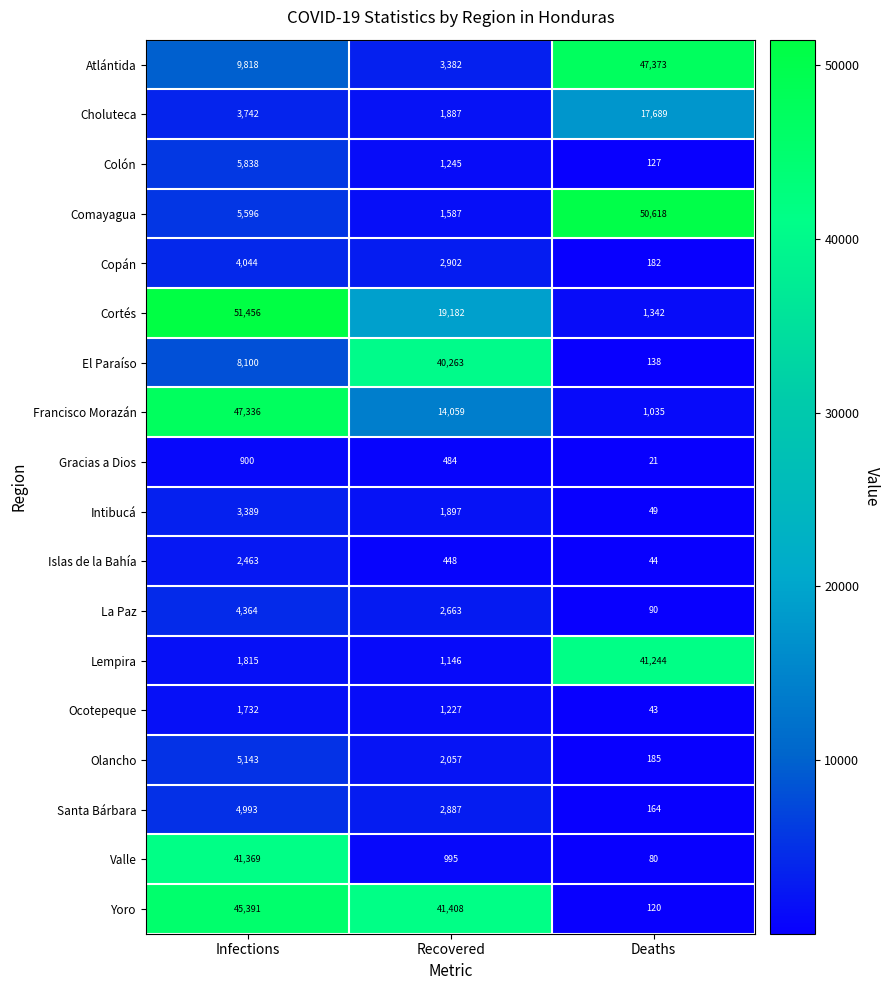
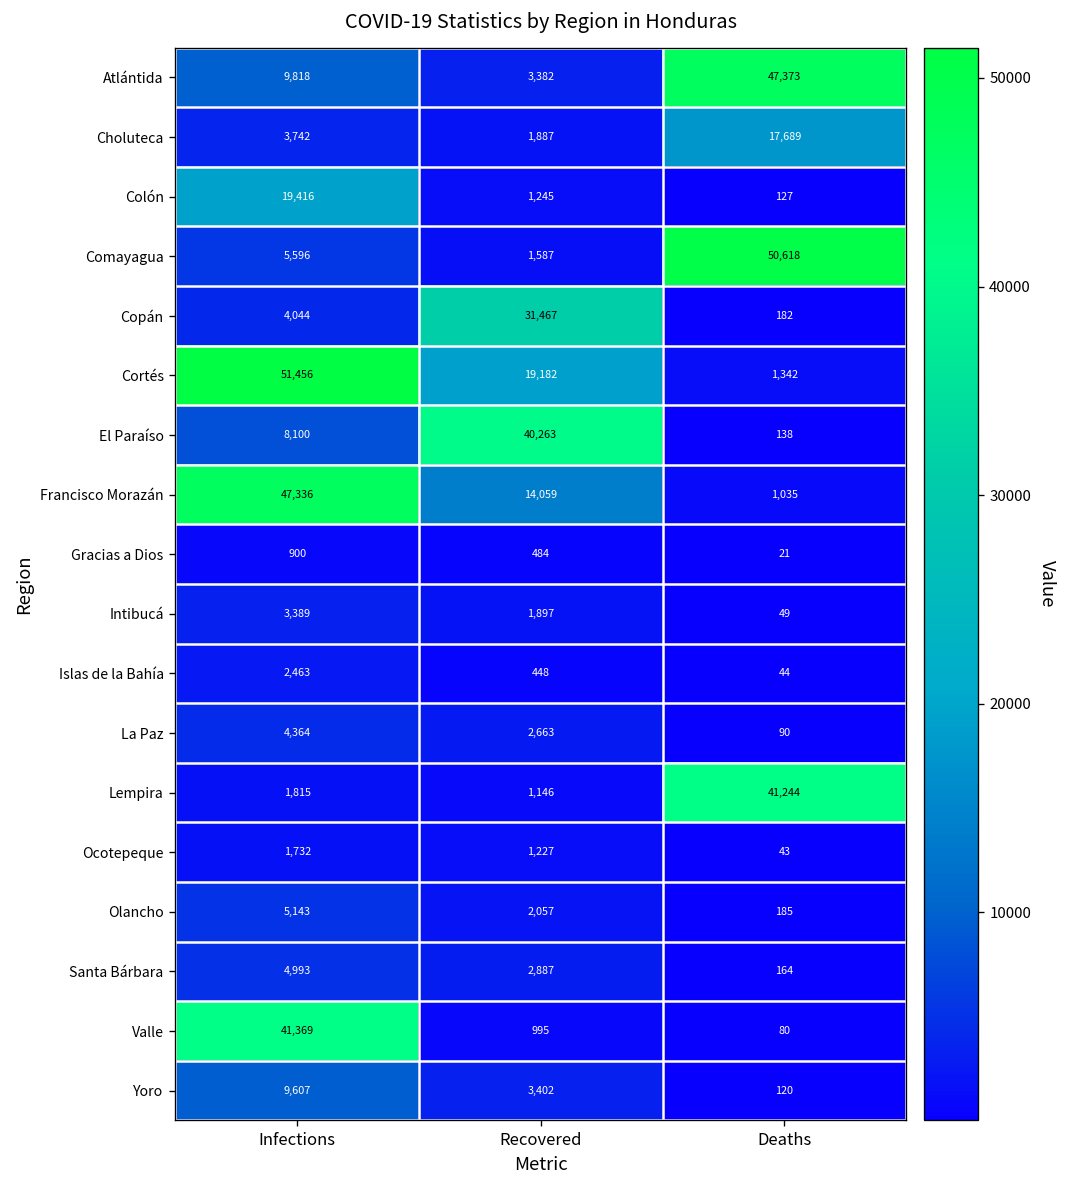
  {
    "Atlántida": {
      "Infections": "9,818",
      "Recovered": "3,382",
      "Deaths": "47,373"
    },
    "Choluteca": {
      "Infections": "3,742",
      "Recovered": "1,887",
      "Deaths": "17,689"
    },
    "Colón": {
-     "Infections": "5,838",
+     "Infections": "19,416",
      "Recovered": "1,245",
      "Deaths": "127"
    },
    "Comayagua": {
      "Infections": "5,596",
      "Recovered": "1,587",
      "Deaths": "50,618"
    },
    "Copán": {
      "Infections": "4,044",
-     "Recovered": "2,902",
+     "Recovered": "31,467",
      "Deaths": "182"
    },
    "Cortés": {
      "Infections": "51,456",
      "Recovered": "19,182",
      "Deaths": "1,342"
    },
    "El Paraíso": {
      "Infections": "8,100",
      "Recovered": "40,263",
      "Deaths": "138"
    },
    "Francisco Morazán": {
      "Infections": "47,336",
      "Recovered": "14,059",
      "Deaths": "1,035"
    },
    "Gracias a Dios": {
      "Infections": "900",
      "Recovered": "484",
      "Deaths": "21"
    },
    "Intibucá": {
      "Infections": "3,389",
      "Recovered": "1,897",
      "Deaths": "49"
    },
    "Islas de la Bahía": {
      "Infections": "2,463",
      "Recovered": "448",
      "Deaths": "44"
    },
    "La Paz": {
      "Infections": "4,364",
      "Recovered": "2,663",
      "Deaths": "90"
    },
    "Lempira": {
      "Infections": "1,815",
      "Recovered": "1,146",
      "Deaths": "41,244"
    },
    "Ocotepeque": {
      "Infections": "1,732",
      "Recovered": "1,227",
      "Deaths": "43"
    },
    "Olancho": {
      "Infections": "5,143",
      "Recovered": "2,057",
      "Deaths": "185"
    },
    "Santa Bárbara": {
      "Infections": "4,993",
      "Recovered": "2,887",
      "Deaths": "164"
    },
    "Valle": {
      "Infections": "41,369",
      "Recovered": "995",
      "Deaths": "80"
    },
    "Yoro": {
-     "Infections": "45,391",
-     "Recovered": "41,408",
+     "Infections": "9,607",
+     "Recovered": "3,402",
      "Deaths": "120"
    }
  }
